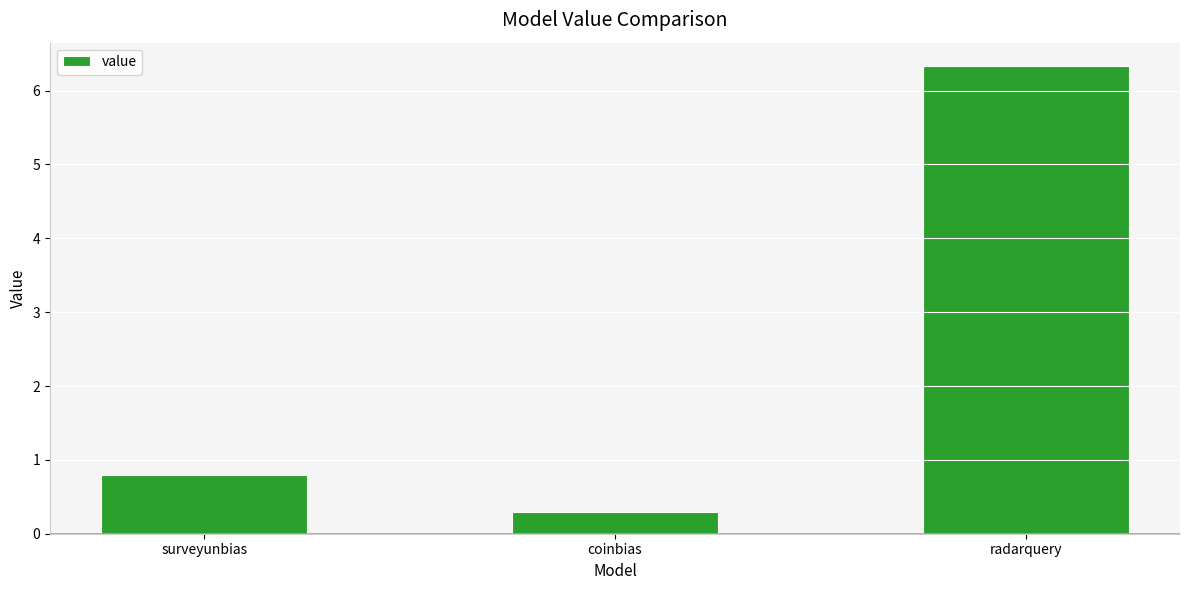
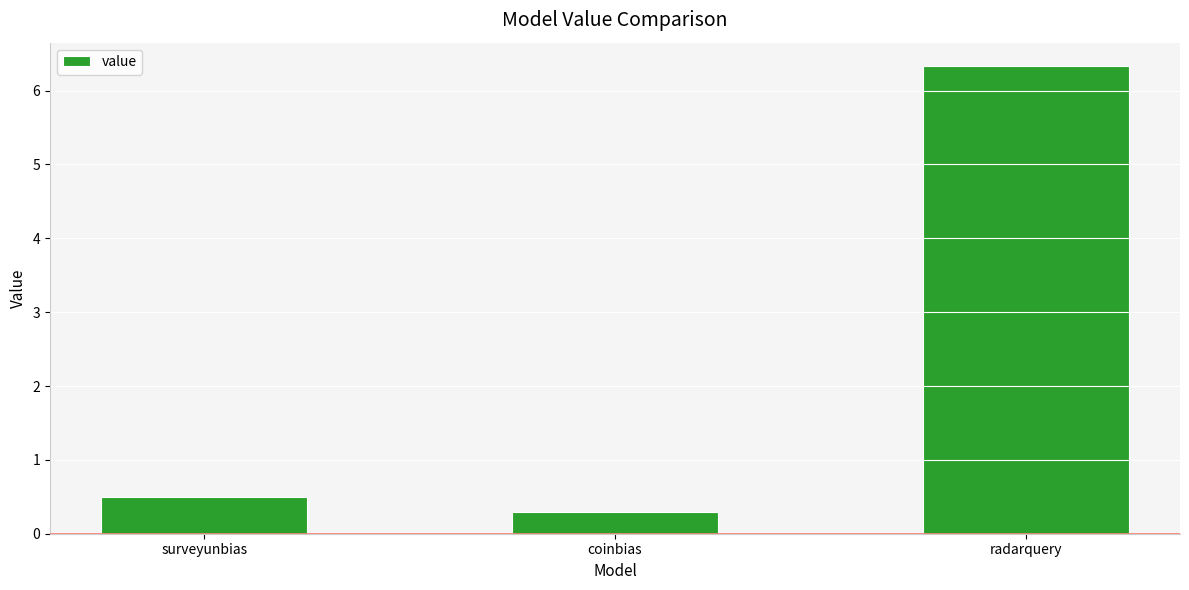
  {
-   "surveyunbias": 0.8,
+   "surveyunbias": 0.5,
    "coinbias": 0.3,
    "radarquery": 6.3
  }
